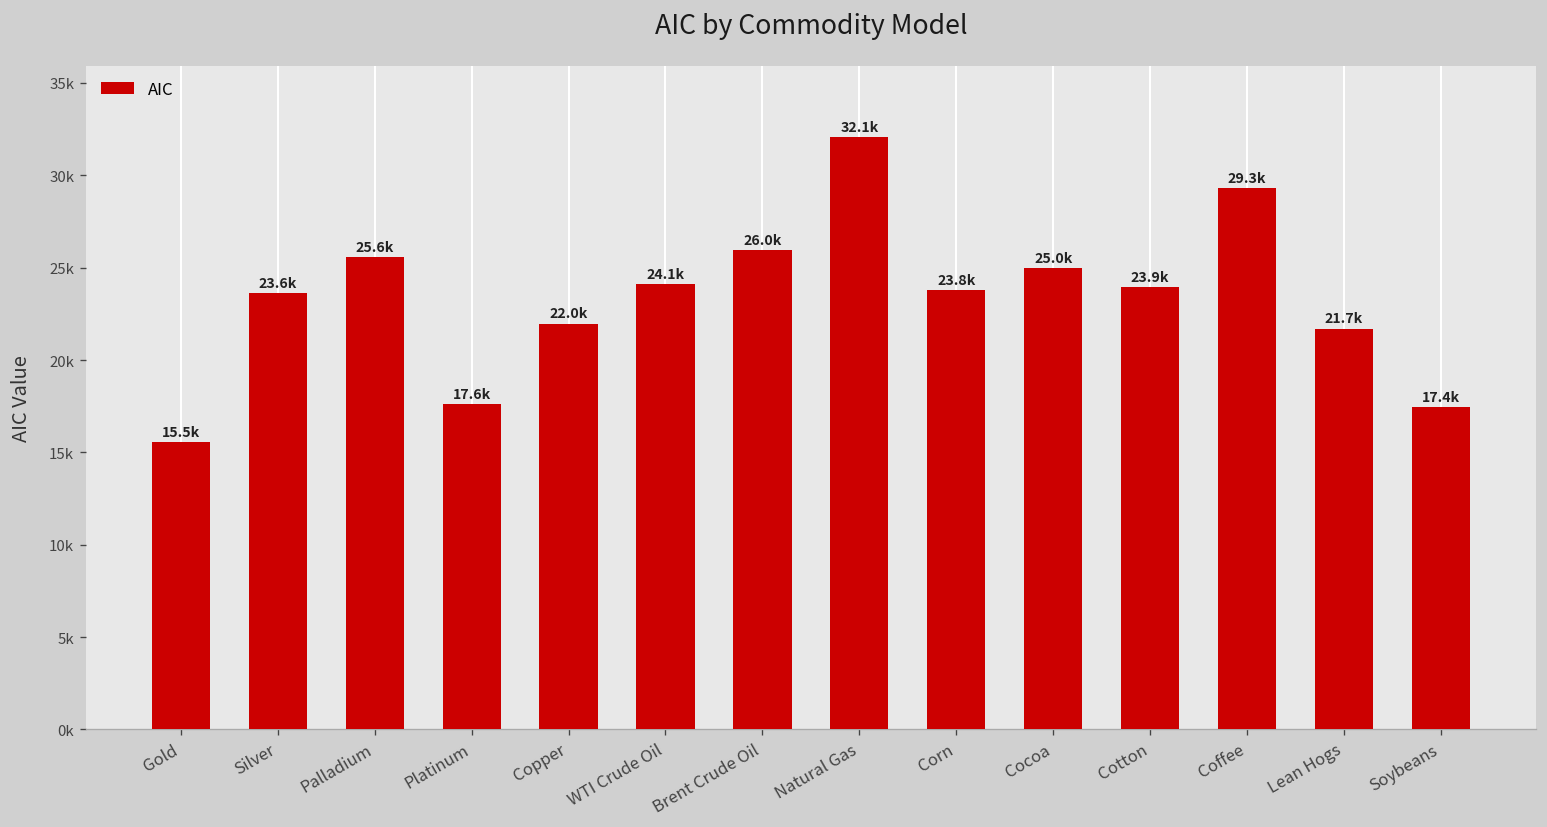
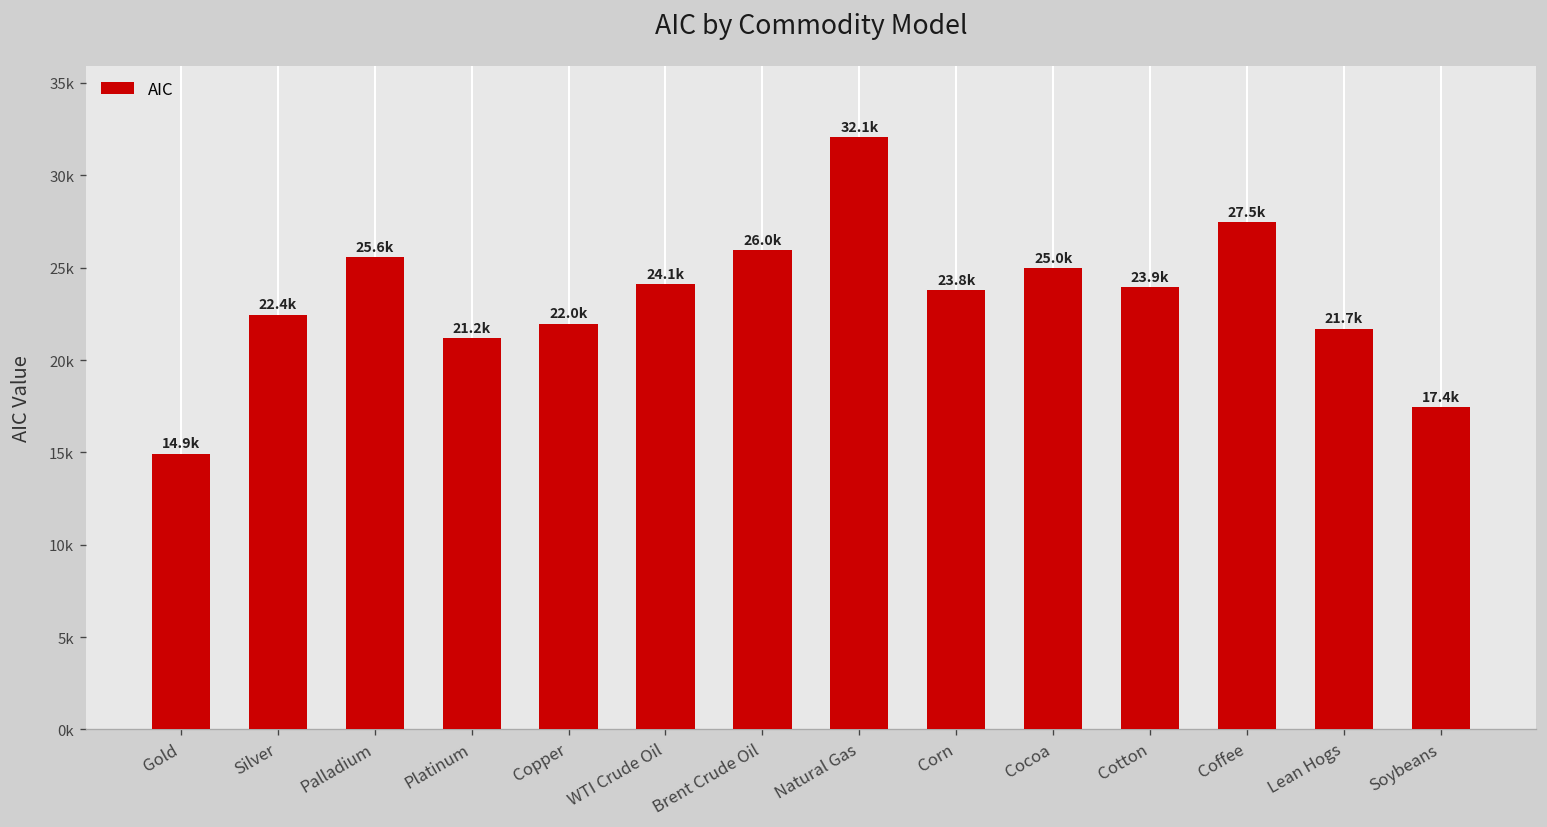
  {
-   "Gold": "15.5k",
-   "Silver": "23.6k",
+   "Gold": "14.9k",
+   "Silver": "22.4k",
    "Palladium": "25.6k",
-   "Platinum": "17.6k",
+   "Platinum": "21.2k",
    "Copper": "22.0k",
    "WTI Crude Oil": "24.1k",
    "Brent Crude Oil": "26.0k",
    "Natural Gas": "32.1k",
    "Corn": "23.8k",
    "Cocoa": "25.0k",
    "Cotton": "23.9k",
-   "Coffee": "29.3k",
+   "Coffee": "27.5k",
    "Lean Hogs": "21.7k",
    "Soybeans": "17.4k"
  }
